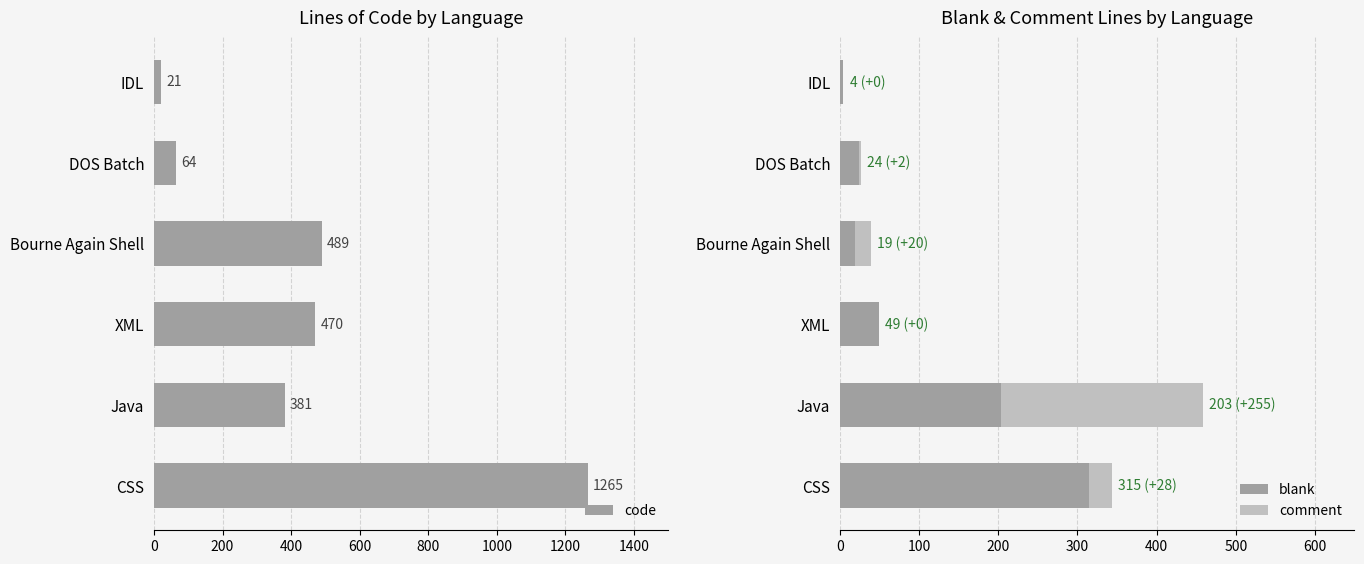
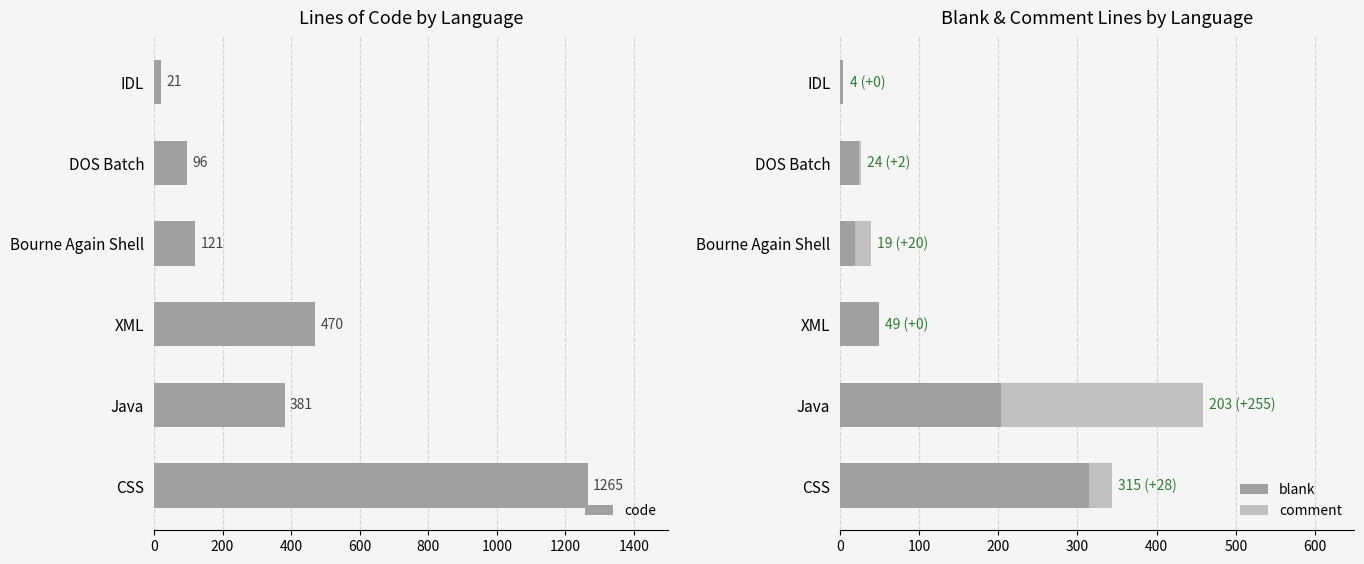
  {
    "Lines of Code by Language": {
      "IDL": 21,
-     "DOS Batch": 64,
-     "Bourne Again Shell": 489,
+     "DOS Batch": 96,
+     "Bourne Again Shell": 121,
      "XML": 470,
      "Java": 381,
      "CSS": 1265
    }
  }
